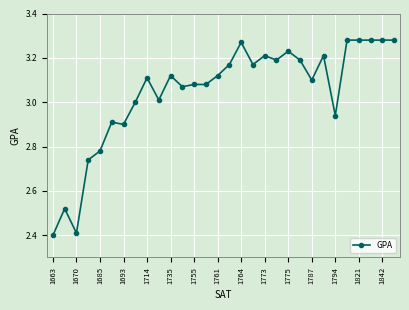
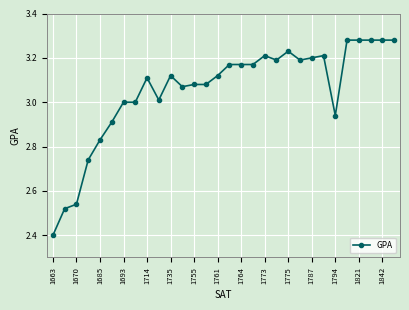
  {
    "1663": 2.40,
-   "1670": 2.41,
-   "1685": 2.78,
-   "1693": 2.9,
+   "1670": 2.54,
+   "1685": 2.83,
+   "1693": 3.0,
    "1714": 3.11,
    "1735": 3.12,
    "1755": 3.08,
    "1761": 3.12,
-   "1764": 3.27,
+   "1764": 3.17,
    "1773": 3.21,
    "1775": 3.23,
-   "1787": 3.1,
+   "1787": 3.2,
    "1794": 2.94,
    "1821": 3.28,
    "1842": 3.28
  }
